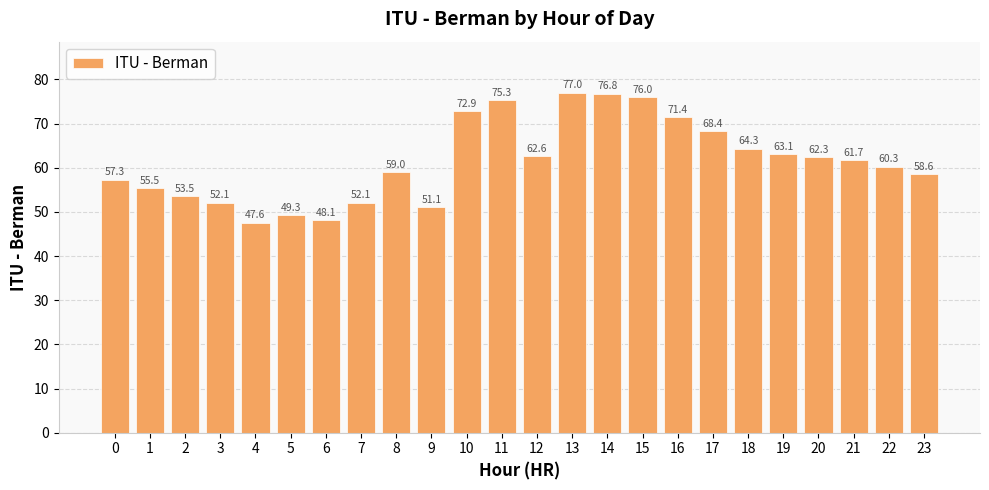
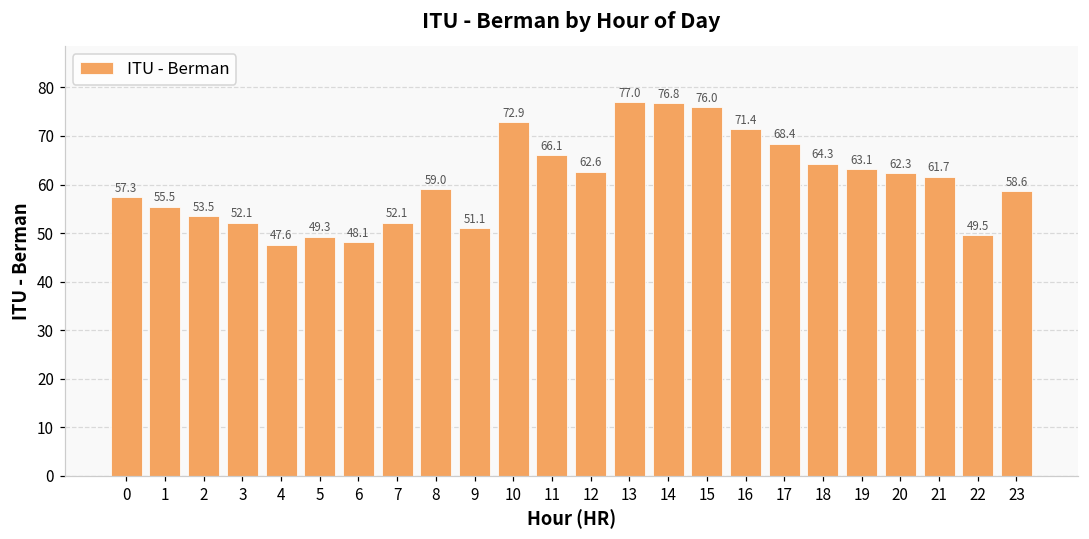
  {
    "0": 57.3,
    "1": 55.5,
    "2": 53.5,
    "3": 52.1,
    "4": 47.6,
    "5": 49.3,
    "6": 48.1,
    "7": 52.1,
    "8": 59.0,
    "9": 51.1,
    "10": 72.9,
-   "11": 75.3,
+   "11": 66.1,
    "12": 62.6,
    "13": 77.0,
    "14": 76.8,
    "15": 76.0,
    "16": 71.4,
    "17": 68.4,
    "18": 64.3,
    "19": 63.1,
    "20": 62.3,
    "21": 61.7,
-   "22": 60.3,
+   "22": 49.5,
    "23": 58.6
  }
